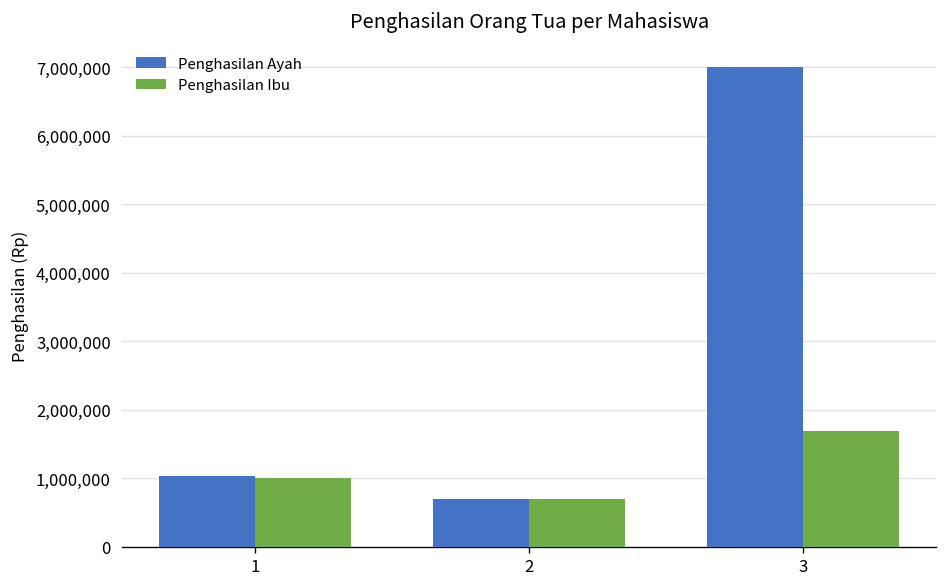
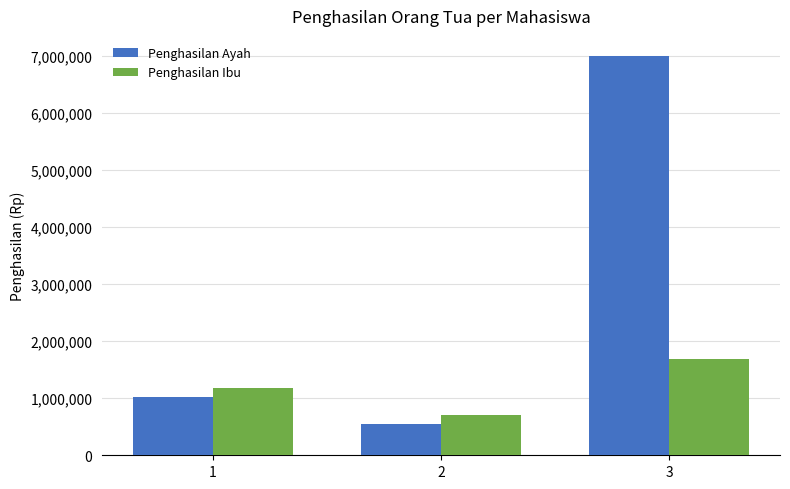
  {
    "Penghasilan Ayah": {
      "1": "1,000,000",
-     "2": "700,000",
+     "2": "500,000",
      "3": "7,000,000"
    },
    "Penghasilan Ibu": {
-     "1": "1,000,000",
+     "1": "1,200,000",
      "2": "700,000",
      "3": "1,700,000"
    }
  }
